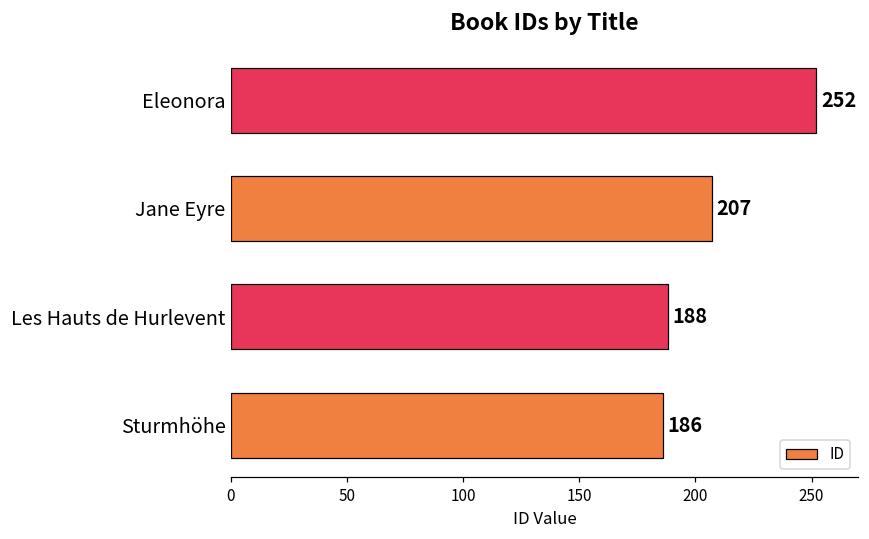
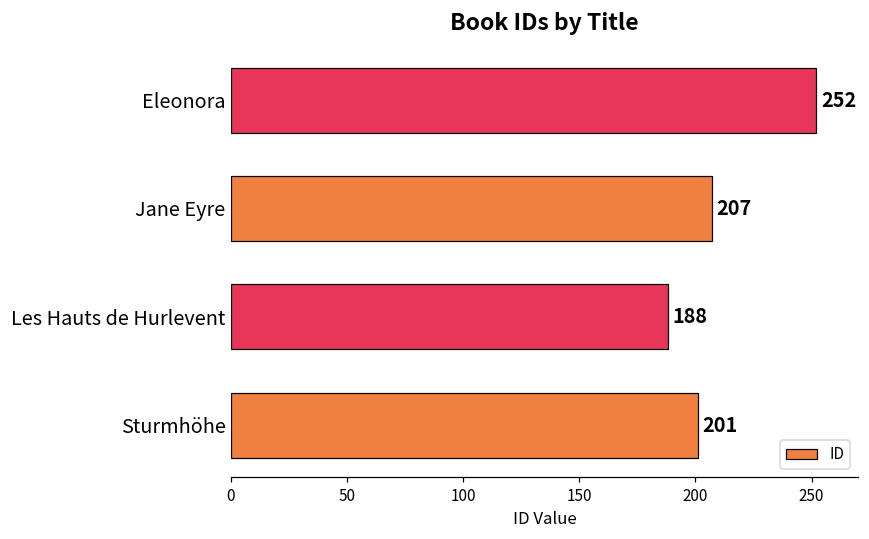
  {
    "Eleonora": 252,
    "Jane Eyre": 207,
    "Les Hauts de Hurlevent": 188,
-   "Sturmhöhe": 186
+   "Sturmhöhe": 201
  }
